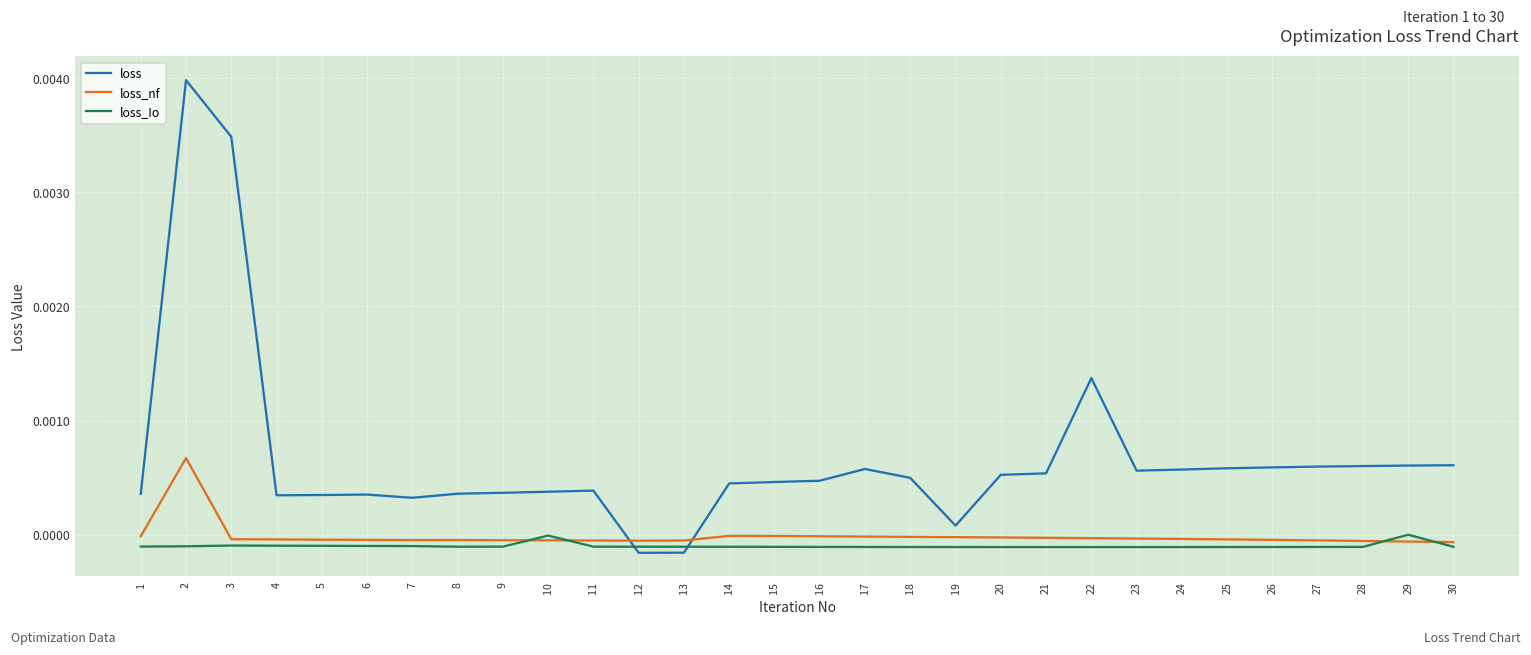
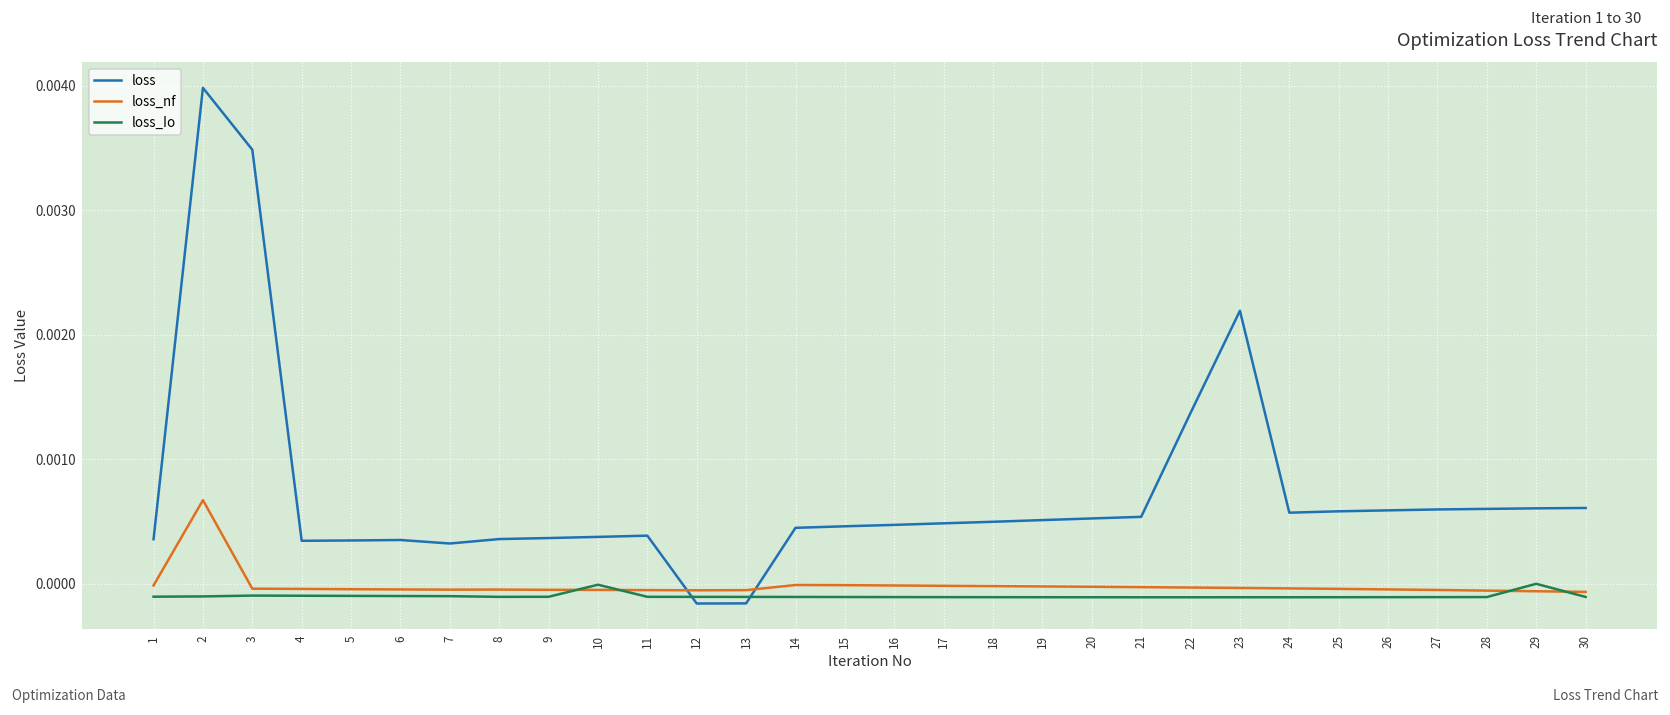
  {
    "loss": {
      "1": 0.00036,
      "2": 0.00398,
      "3": 0.00349,
      "4": 0.00034,
      "5": 0.00035,
      "6": 0.00035,
      "7": 0.00032,
      "8": 0.00036,
      "9": 0.00037,
      "10": 0.00038,
      "11": 0.00039,
      "12": -0.00016,
      "13": -0.00016,
      "14": 0.00045,
      "15": 0.00046,
      "16": 0.00047,
-     "17": 0.00058,
+     "17": 0.00048,
      "18": 0.00050,
-     "19": 0.00008,
+     "19": 0.00051,
      "20": 0.00052,
      "21": 0.00054,
      "22": 0.00137,
-     "23": 0.00056,
+     "23": 0.00219,
      "24": 0.00057,
      "25": 0.00058,
      "26": 0.00059,
      "27": 0.00060,
      "28": 0.00060,
      "29": 0.00061,
      "30": 0.00061
    },
    "loss_nf": {
      "1": -0.00001,
      "2": 0.00067,
      "3": -0.00004,
      "4": -0.00004,
      "5": -0.00004,
      "6": -0.00005,
      "7": -0.00005,
      "8": -0.00005,
      "9": -0.00005,
      "10": -0.00005,
      "11": -0.00005,
      "12": -0.00005,
      "13": -0.00005,
      "14": -0.00001,
      "15": -0.00001,
      "16": -0.00001,
      "17": -0.00002,
      "18": -0.00002,
      "19": -0.00002,
      "20": -0.00002,
      "21": -0.00003,
      "22": -0.00003,
      "23": -0.00003,
      "24": -0.00004,
      "25": -0.00004,
      "26": -0.00005,
      "27": -0.00005,
      "28": -0.00006,
      "29": -0.00006,
      "30": -0.00007
    },
    "loss_Io": {
      "1": -0.00010,
      "2": -0.00010,
      "3": -0.00010,
      "4": -0.00010,
      "5": -0.00010,
      "6": -0.00010,
      "7": -0.00010,
      "8": -0.00011,
      "9": -0.00011,
      "10": -0.00001,
      "11": -0.00011,
      "12": -0.00011,
      "13": -0.00011,
      "14": -0.00011,
      "15": -0.00011,
      "16": -0.00011,
      "17": -0.00011,
      "18": -0.00011,
      "19": -0.00011,
      "20": -0.00011,
      "21": -0.00011,
      "22": -0.00011,
      "23": -0.00011,
      "24": -0.00011,
      "25": -0.00011,
      "26": -0.00011,
      "27": -0.00011,
      "28": -0.00011,
      "29": 0.00000,
      "30": -0.00011
    }
  }
